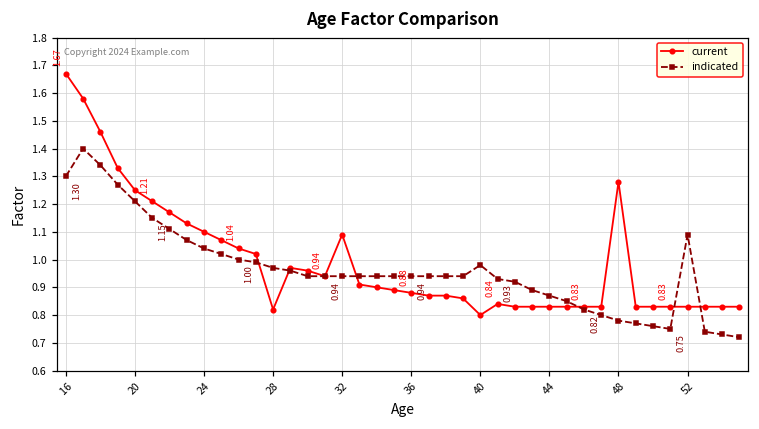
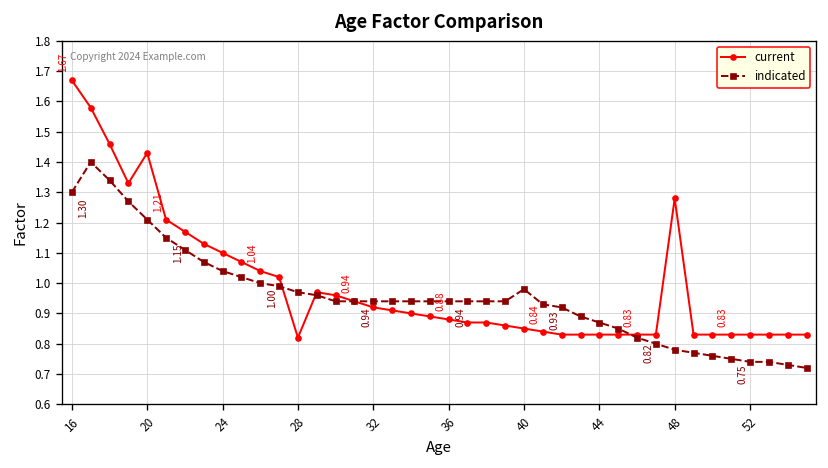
  {
    "current": {
-     "20": 1.25,
+     "20": 1.43,
      "24": 1.10,
      "28": 0.82,
-     "32": 1.09,
-     "40": 0.80,
+     "32": 0.92,
+     "40": 0.85,
      "48": 1.28
    },
    "indicated": {
      "28": 0.97,
      "40": 0.98,
      "44": 0.87,
      "48": 0.78,
-     "52": 1.09
+     "52": 0.74
    }
  }
